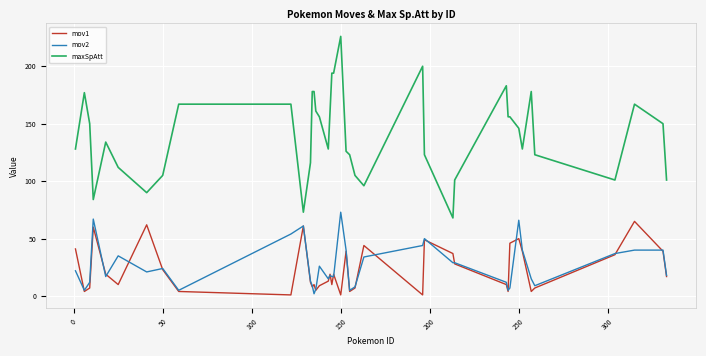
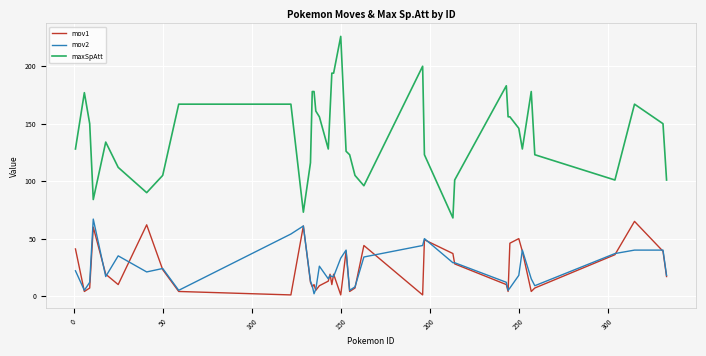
  {
    "mov1": {
      "150": 1,
      "250": 50
    },
    "mov2": {
-     "150": 73,
-     "250": 66
+     "150": 33,
+     "250": 18
    },
    "maxSpAtt": {
      "50": 105,
      "150": 226,
      "250": 146
    }
  }
